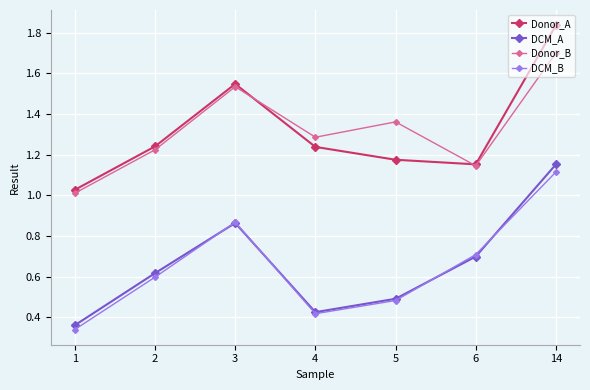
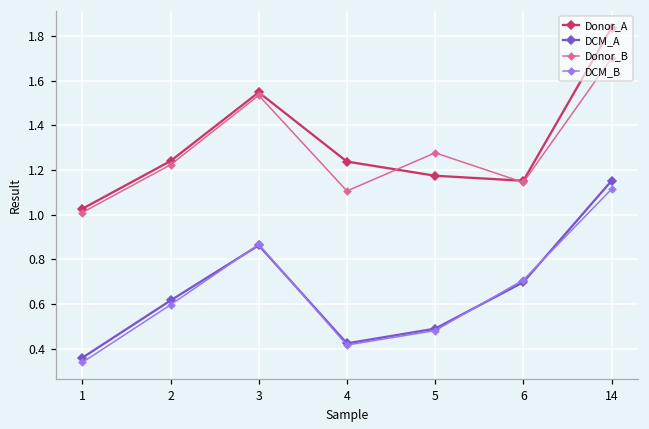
  {
    "Donor_A": {
      "1": 1.03,
      "2": 1.24,
      "3": 1.55,
      "4": 1.24,
      "5": 1.17
    },
    "Donor_B": {
      "1": 1.01,
      "2": 1.22,
      "3": 1.53,
-     "4": 1.29,
-     "5": 1.36
+     "4": 1.11,
+     "5": 1.28
    }
  }
